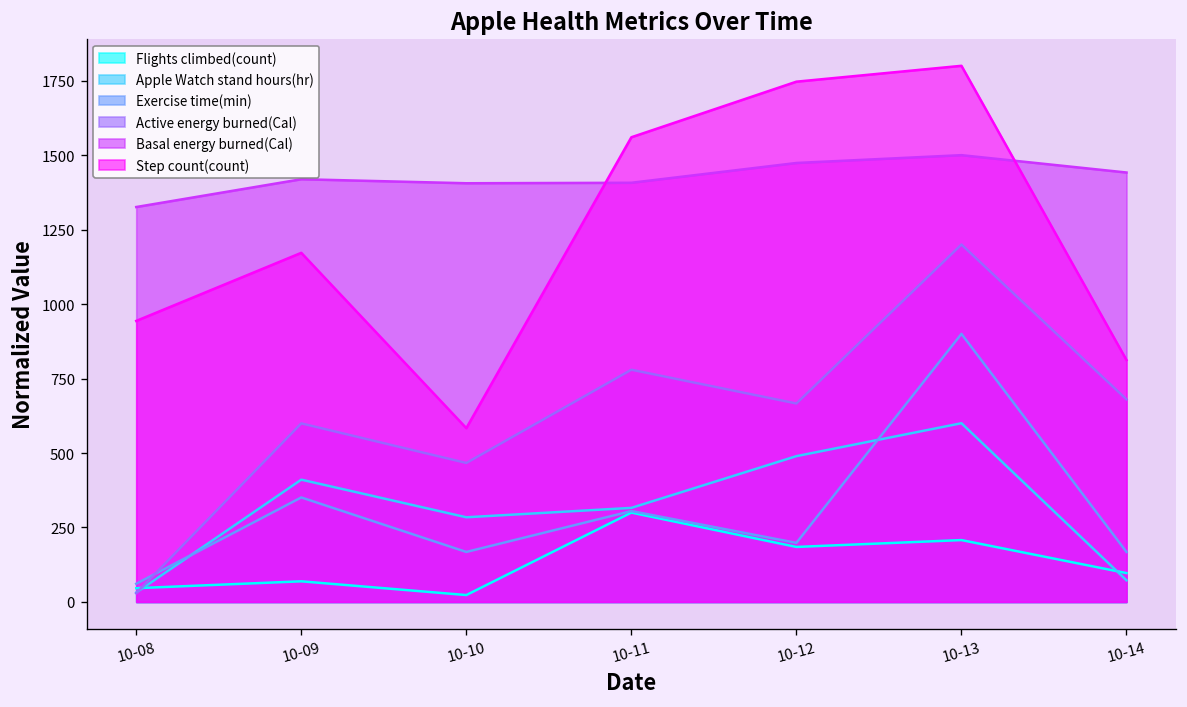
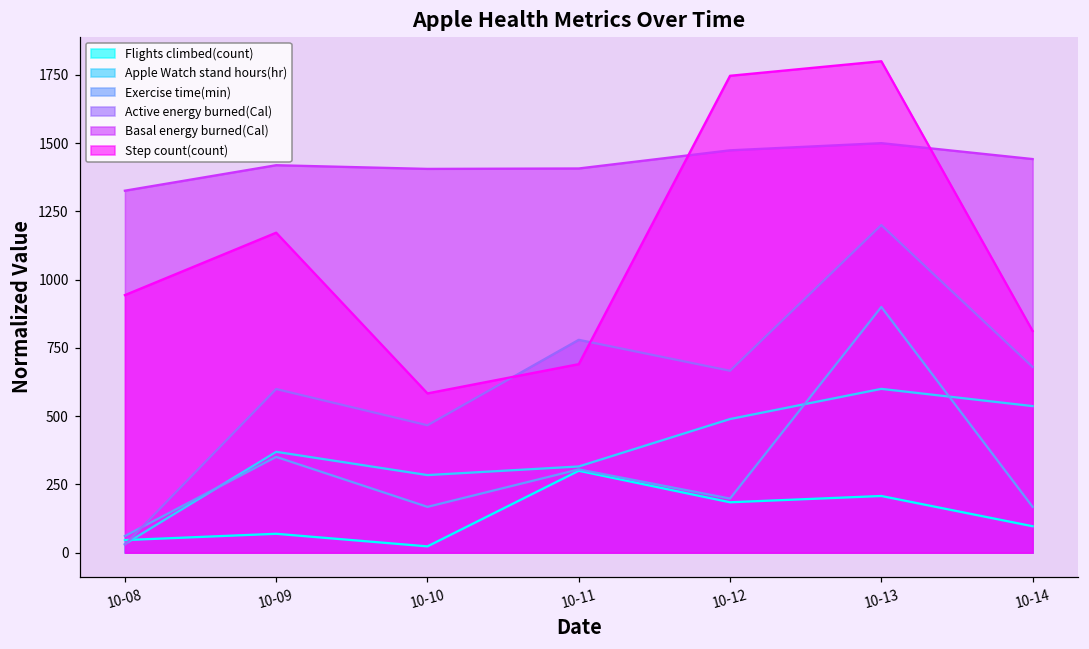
  {
    "Flights climbed(count)": {
      "10-08": 50,
      "10-09": 70,
      "10-10": 20,
      "10-12": 180,
      "10-13": 210,
      "10-14": 100
    },
    "Apple Watch stand hours(hr)": {
-     "10-09": 410,
+     "10-09": 370,
      "10-10": 280,
      "10-11": 320,
      "10-12": 490,
      "10-13": 600,
-     "10-14": 70
+     "10-14": 540
    },
    "Exercise time(min)": {
      "10-08": 60,
      "10-09": 350,
      "10-10": 170,
      "10-12": 200,
      "10-13": 900,
      "10-14": 170
    },
    "Active energy burned(Cal)": {
      "10-09": 600,
      "10-10": 470,
      "10-11": 780,
      "10-12": 670,
      "10-13": 1200,
      "10-14": 680
    },
    "Basal energy burned(Cal)": {
      "10-08": 1330,
      "10-09": 1420,
      "10-10": 1410,
      "10-11": 1410,
      "10-12": 1470,
      "10-13": 1500,
      "10-14": 1440
    },
    "Step count(count)": {
      "10-08": 940,
      "10-09": 1170,
      "10-10": 580,
-     "10-11": 1560,
+     "10-11": 690,
      "10-12": 1750,
      "10-13": 1800,
      "10-14": 810
    }
  }
